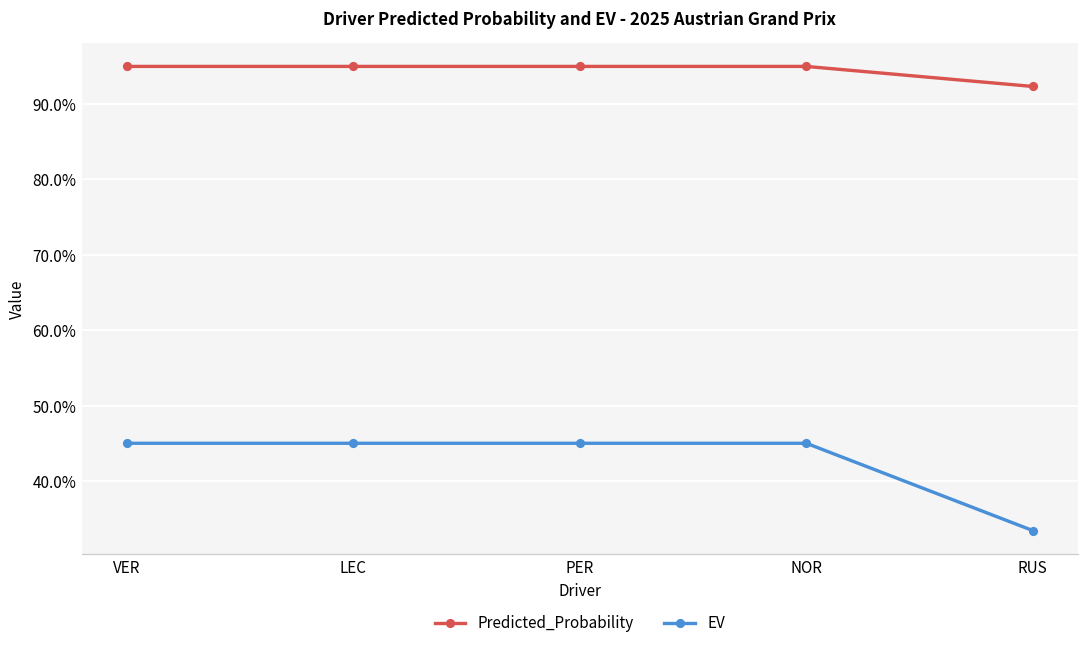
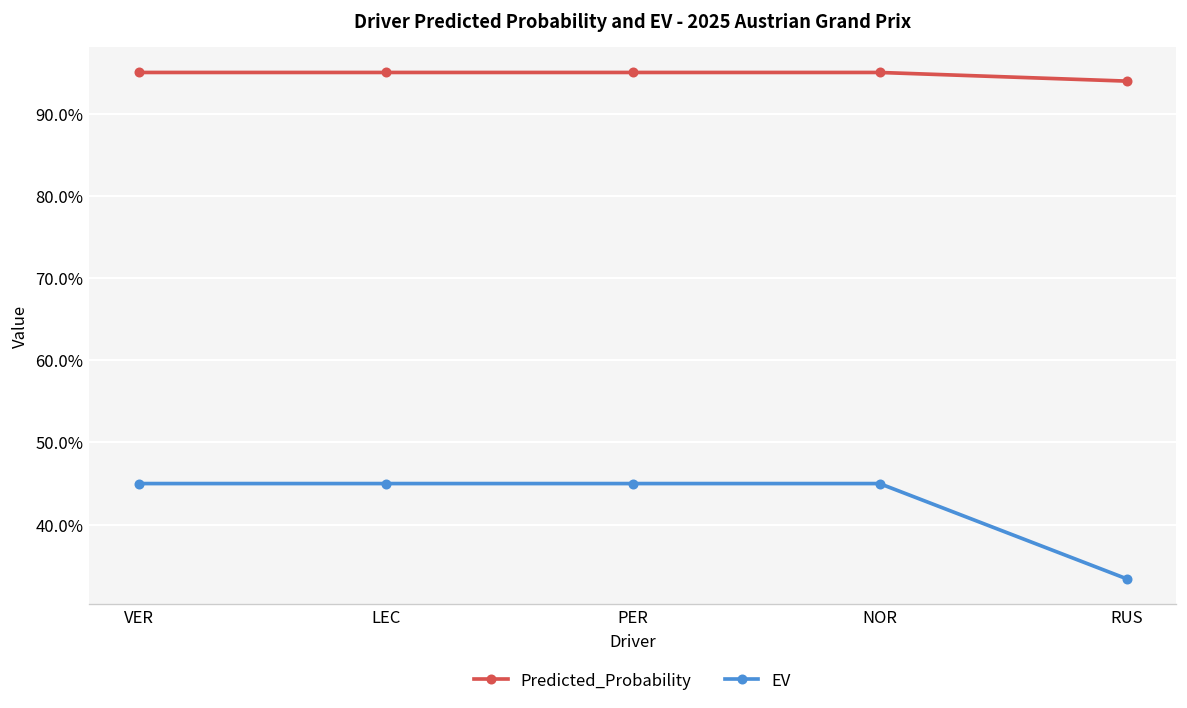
  {
    "Predicted_Probability": {
      "VER": "95%",
      "LEC": "95%",
      "PER": "95%",
      "NOR": "95%",
-     "RUS": "92%"
+     "RUS": "94%"
    },
    "EV": {
      "VER": "45%",
      "LEC": "45%",
      "PER": "45%",
      "NOR": "45%",
      "RUS": "33%"
    }
  }
